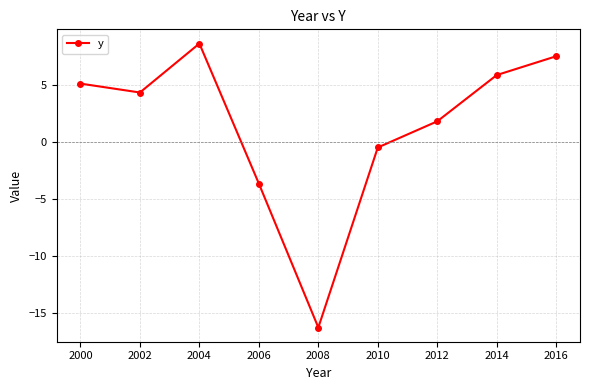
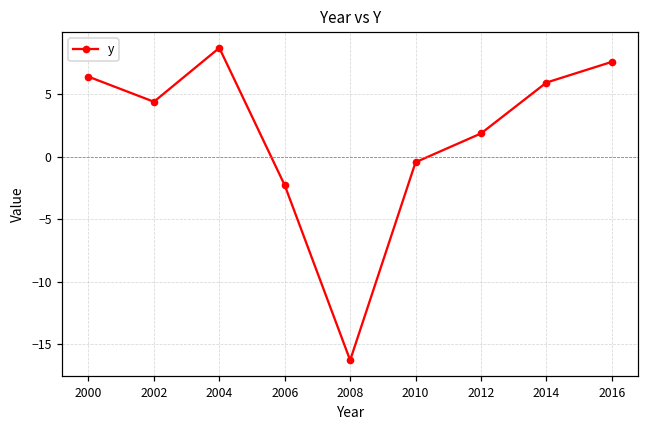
  {
-   "2000": 5.2,
+   "2000": 6.4,
    "2002": 4.4,
    "2004": 8.7,
-   "2006": -3.6,
+   "2006": -2.3,
    "2008": -16.3,
    "2010": -0.5,
    "2012": 1.8,
    "2014": 5.9,
    "2016": 7.6
  }
